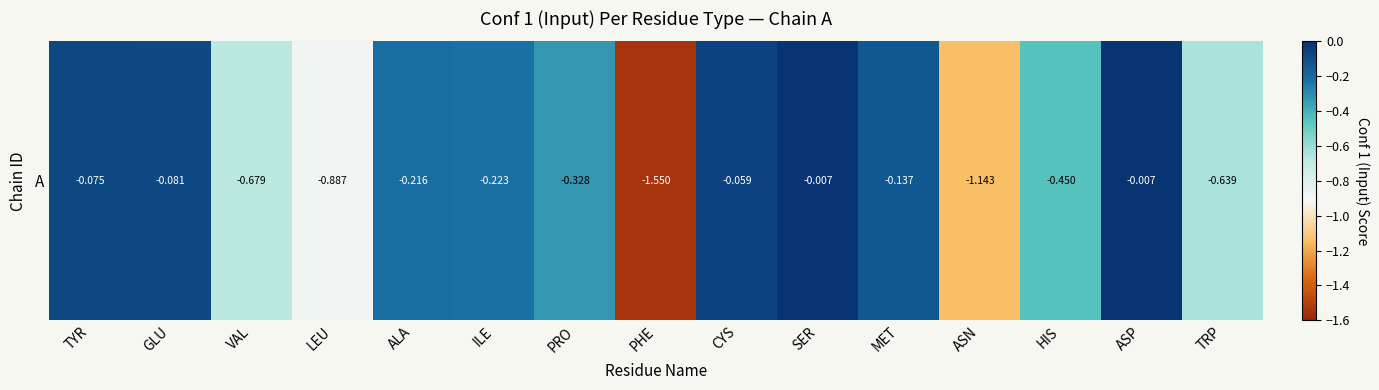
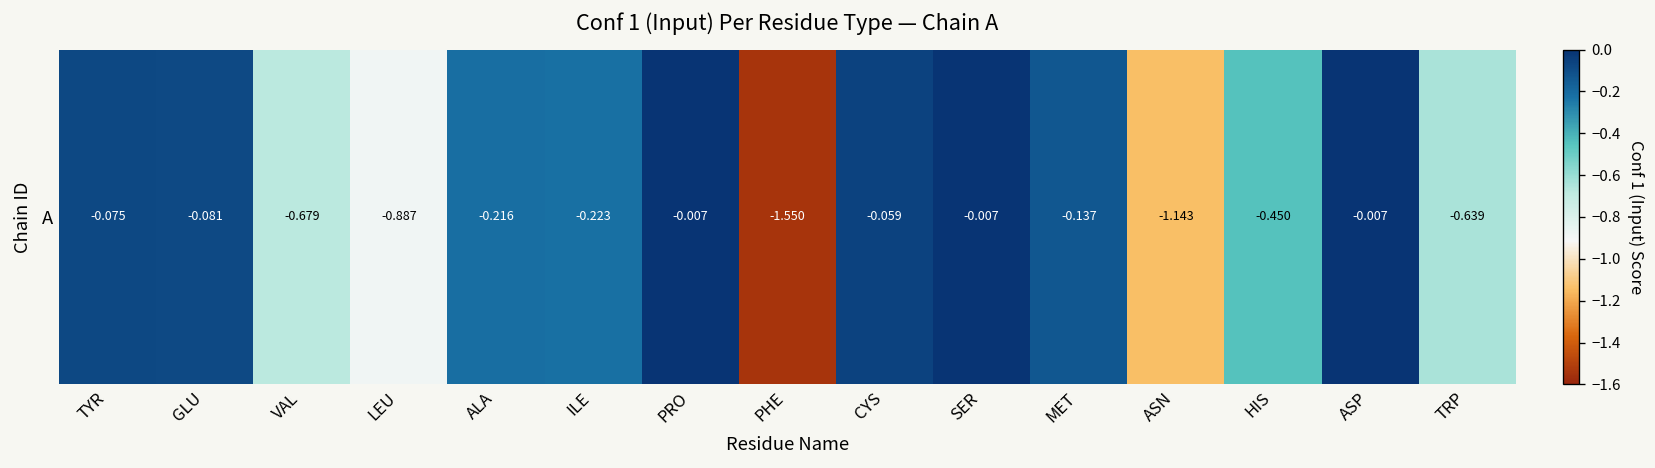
  {
    "A": {
      "TYR": -0.075,
      "GLU": -0.081,
      "VAL": -0.679,
      "LEU": -0.887,
      "ALA": -0.216,
      "ILE": -0.223,
-     "PRO": -0.328,
+     "PRO": -0.007,
      "PHE": -1.550,
      "CYS": -0.059,
      "SER": -0.007,
      "MET": -0.137,
      "ASN": -1.143,
      "HIS": -0.450,
      "ASP": -0.007,
      "TRP": -0.639
    }
  }
